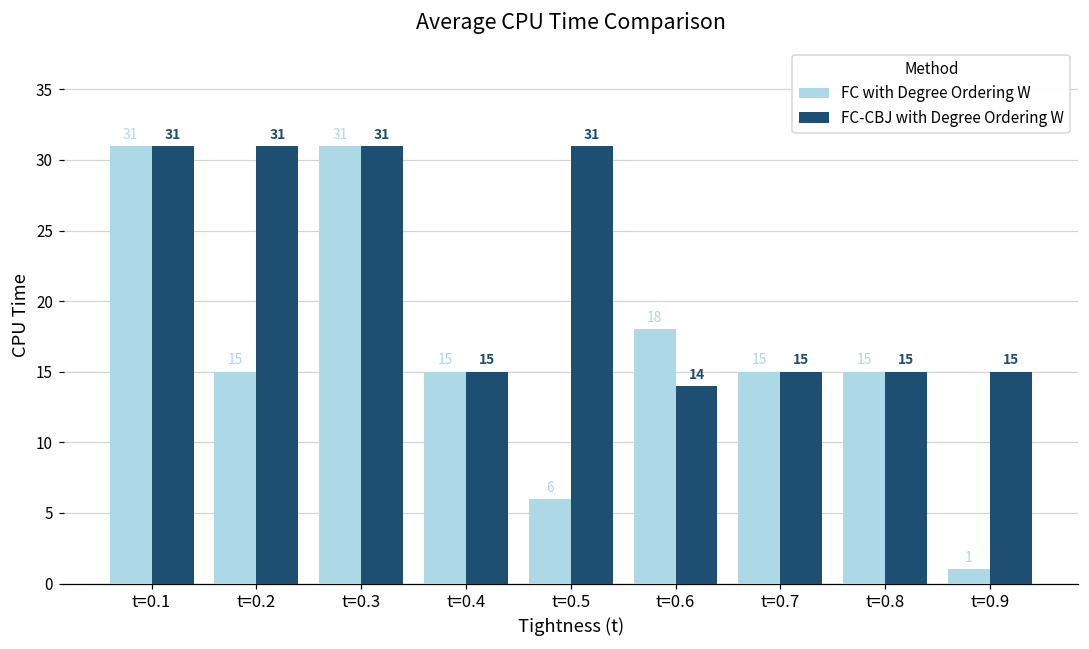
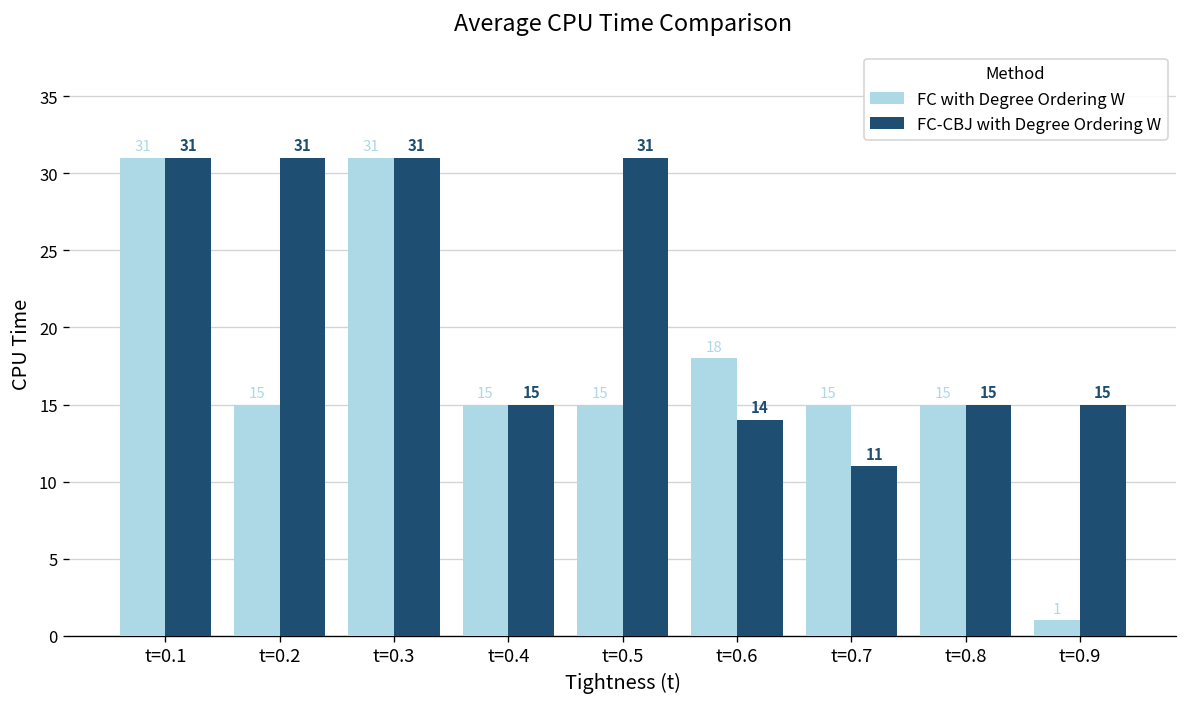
  {
    "FC with Degree Ordering W": {
      "t=0.1": 31,
      "t=0.2": 15,
      "t=0.3": 31,
      "t=0.4": 15,
-     "t=0.5": 6,
+     "t=0.5": 15,
      "t=0.6": 18,
      "t=0.7": 15,
      "t=0.8": 15,
      "t=0.9": 1
    },
    "FC-CBJ with Degree Ordering W": {
      "t=0.1": 31,
      "t=0.2": 31,
      "t=0.3": 31,
      "t=0.4": 15,
      "t=0.5": 31,
      "t=0.6": 14,
-     "t=0.7": 15,
+     "t=0.7": 11,
      "t=0.8": 15,
      "t=0.9": 15
    }
  }
